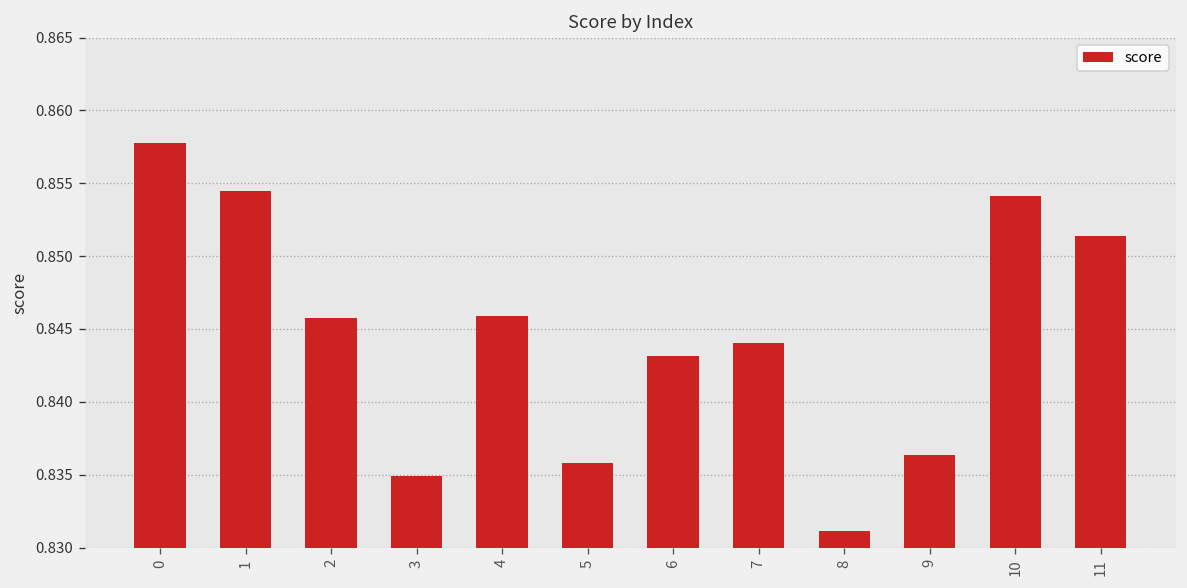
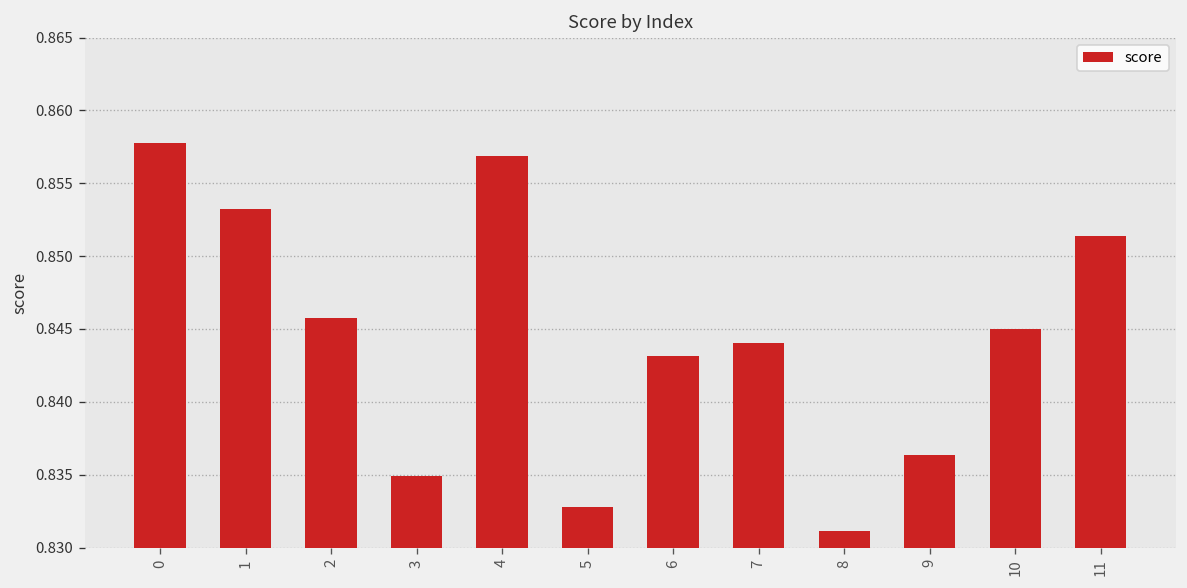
  {
    "0": 0.8578,
-   "1": 0.8545,
+   "1": 0.8532,
    "2": 0.8458,
    "3": 0.8349,
-   "4": 0.8459,
-   "5": 0.8358,
+   "4": 0.8569,
+   "5": 0.8328,
    "6": 0.8431,
    "7": 0.8440,
    "8": 0.8311,
    "9": 0.8364,
-   "10": 0.8541,
+   "10": 0.8450,
    "11": 0.8514
  }
